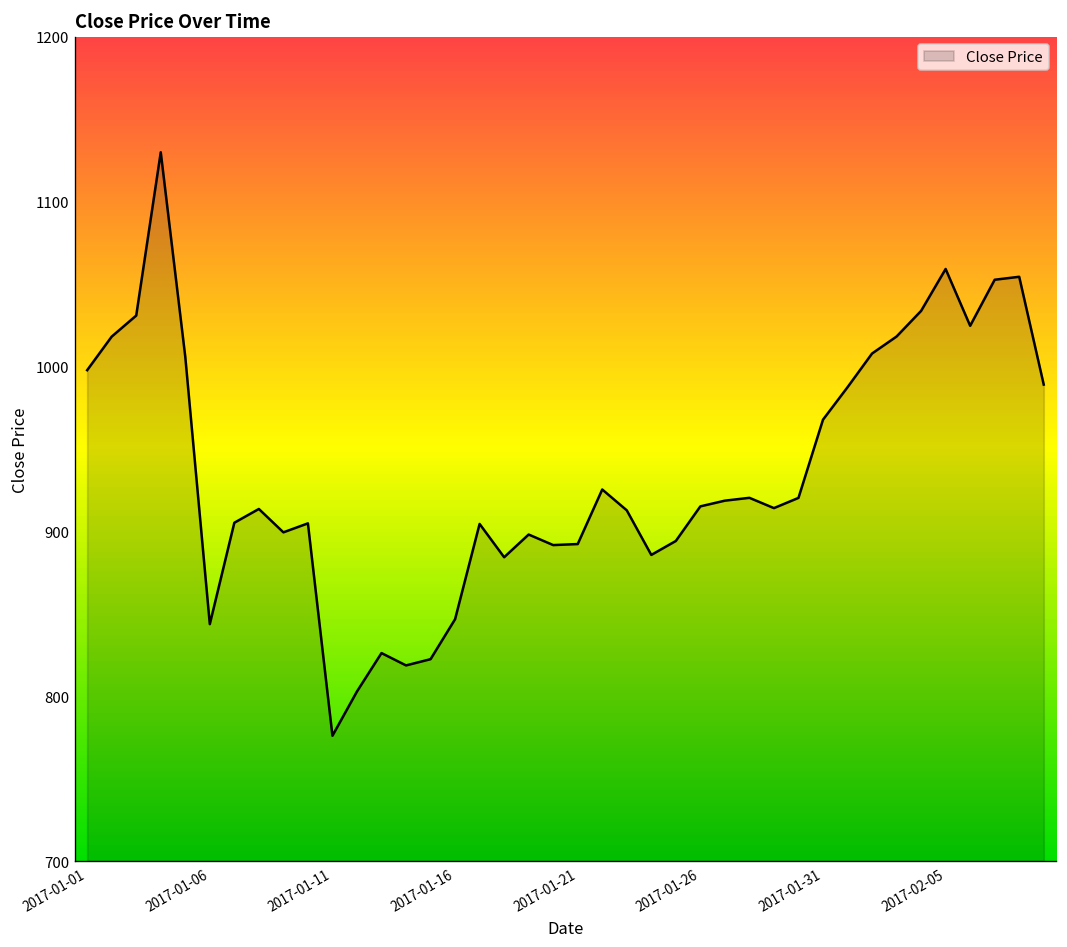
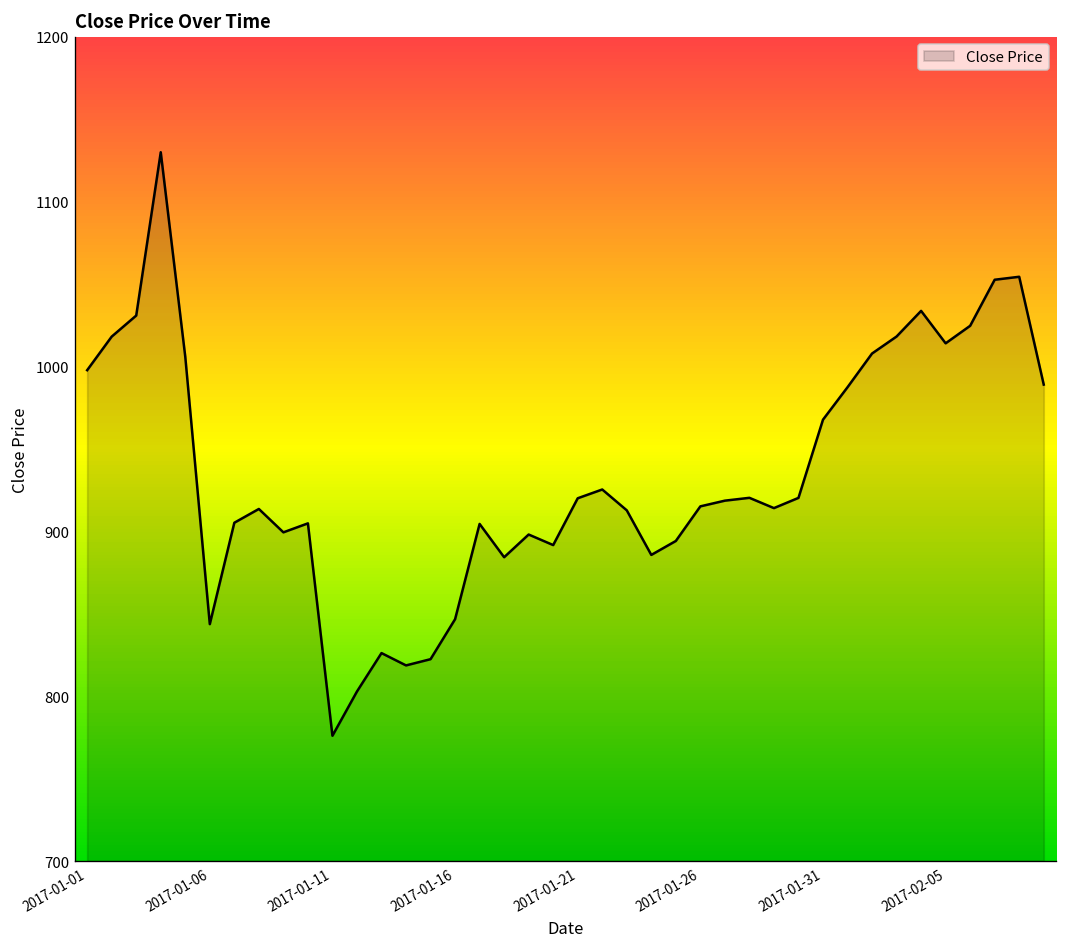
  {
    "2017-01-01": 998,
    "2017-01-06": 844,
    "2017-01-11": 776,
    "2017-01-16": 847,
-   "2017-01-21": 892,
+   "2017-01-21": 920,
    "2017-01-26": 915,
    "2017-01-31": 968,
-   "2017-02-05": 1059
+   "2017-02-05": 1014
  }
